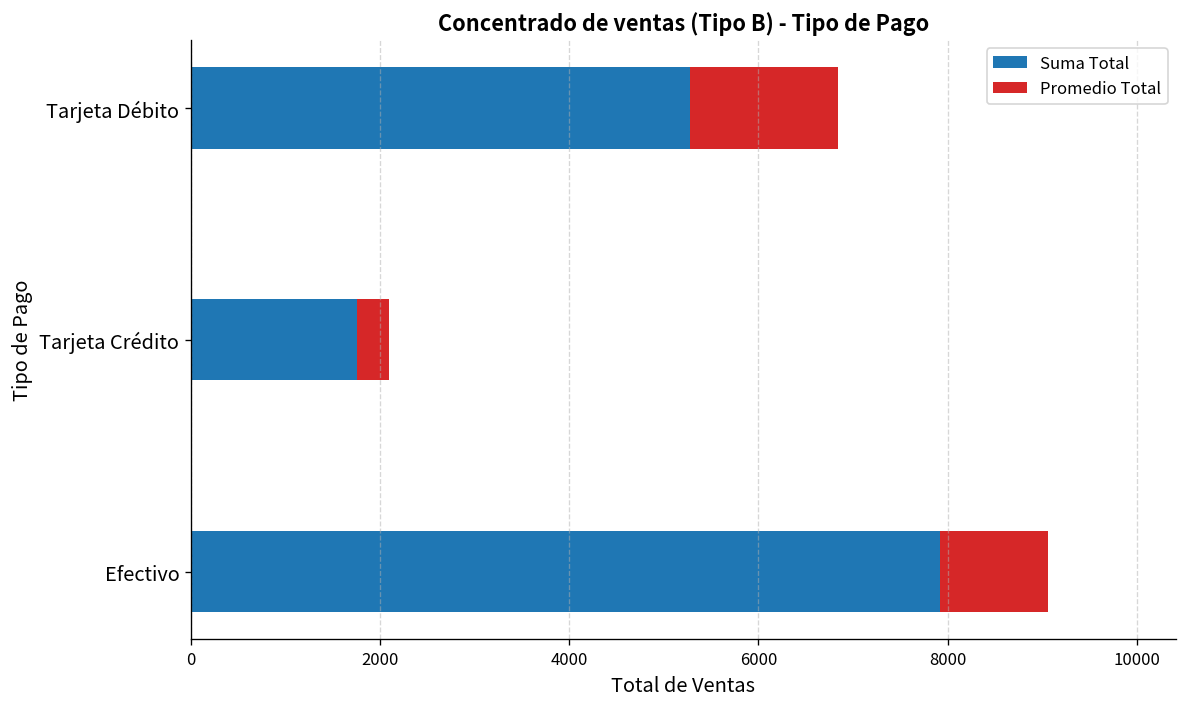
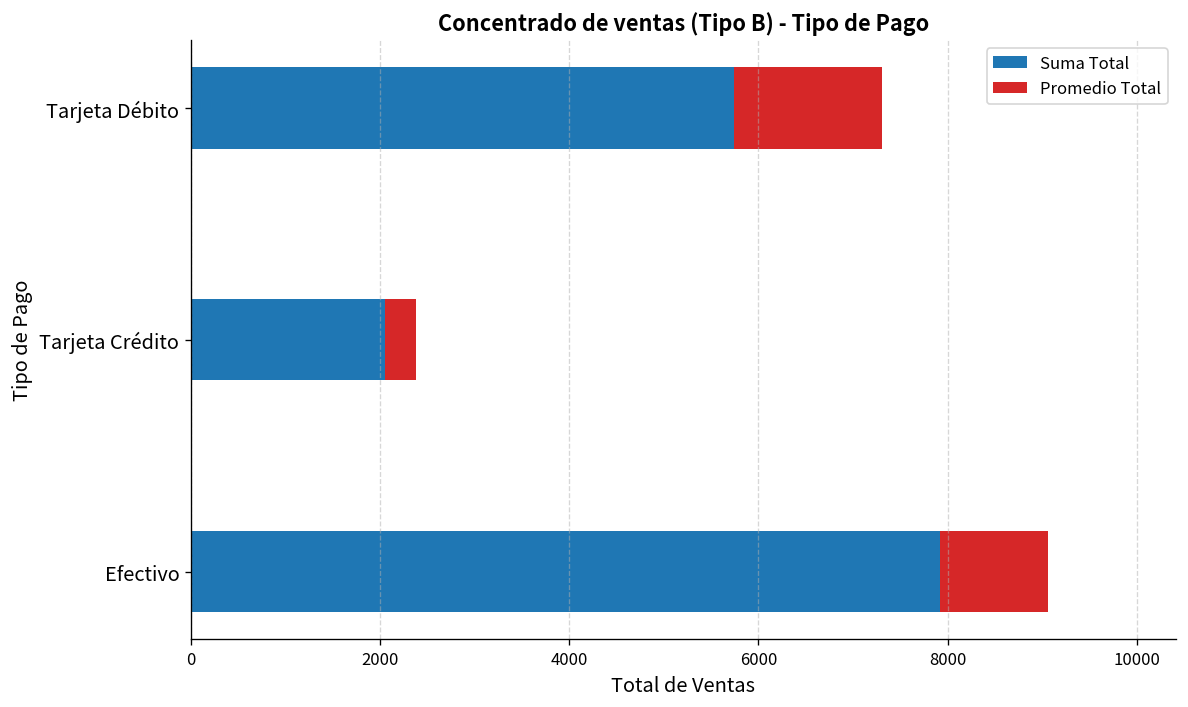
  {
    "Suma Total": {
-     "Tarjeta Débito": 5300,
-     "Tarjeta Crédito": 1800,
+     "Tarjeta Débito": 5700,
+     "Tarjeta Crédito": 2000,
      "Efectivo": 7900
    },
    "Promedio Total": {
      "Tarjeta Débito": 1600,
      "Tarjeta Crédito": 300,
      "Efectivo": 1100
    }
  }
